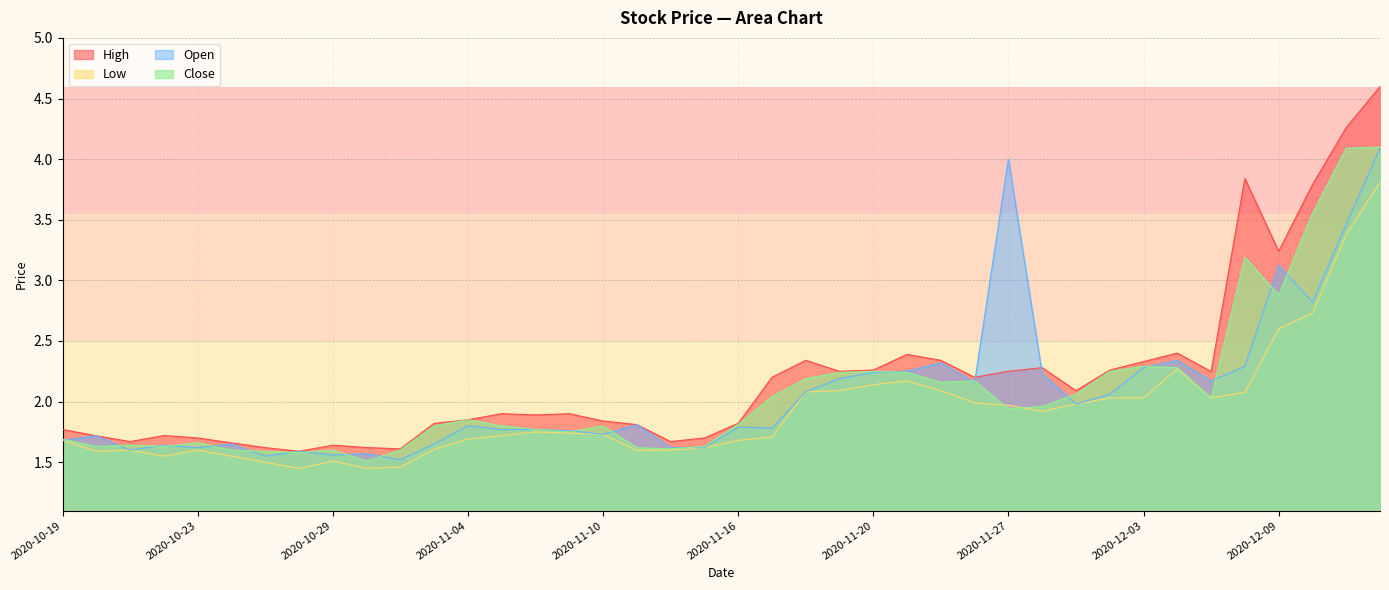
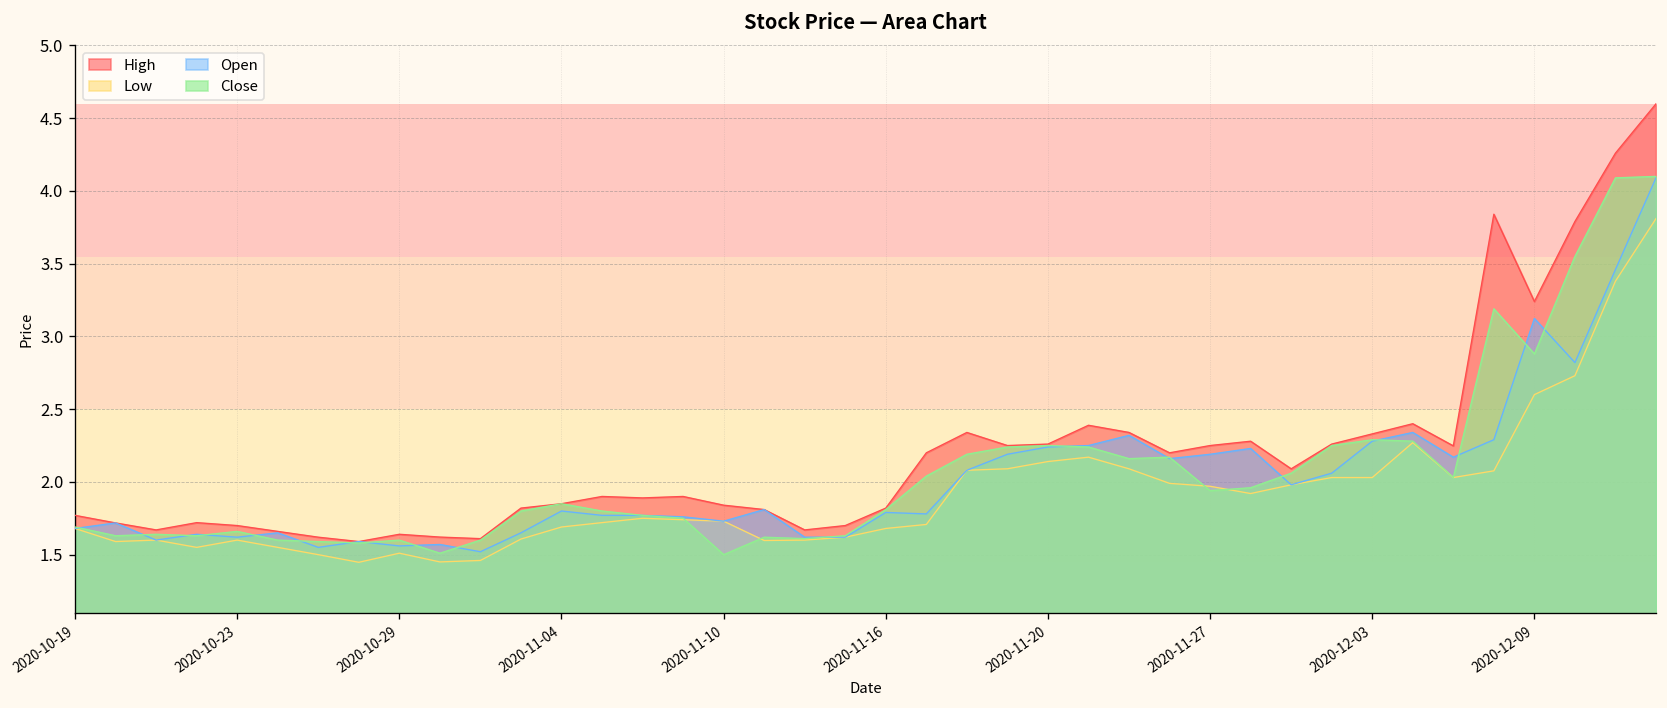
  {
    "High": {
      "2020-10-19": 1.77,
      "2020-10-23": 1.70,
      "2020-10-29": 1.64,
      "2020-11-10": 1.84,
      "2020-11-27": 2.25,
      "2020-12-03": 2.33,
      "2020-12-09": 3.24
    },
    "Low": {
      "2020-10-29": 1.51,
      "2020-11-04": 1.69,
      "2020-11-16": 1.68,
      "2020-11-20": 2.14,
      "2020-11-27": 1.97,
      "2020-12-03": 2.03,
      "2020-12-09": 2.60
    },
    "Open": {
      "2020-10-29": 1.56,
      "2020-11-04": 1.80,
-     "2020-11-27": 4.00,
+     "2020-11-27": 2.19,
      "2020-12-09": 3.12
    },
    "Close": {
      "2020-10-23": 1.66,
      "2020-10-29": 1.6,
-     "2020-11-10": 1.8,
+     "2020-11-10": 1.5,
      "2020-11-27": 1.94,
      "2020-12-09": 2.9
    }
  }
